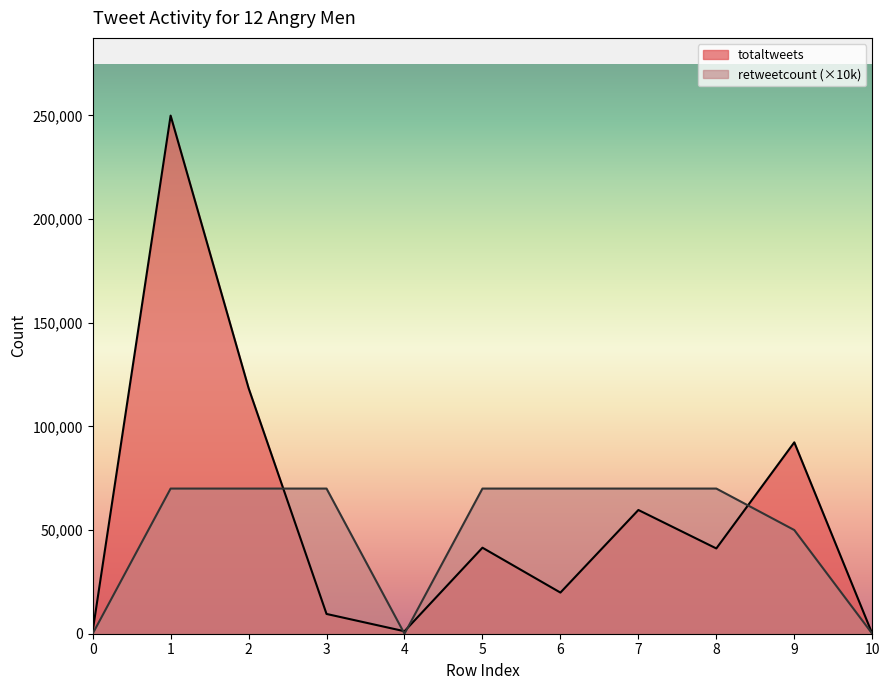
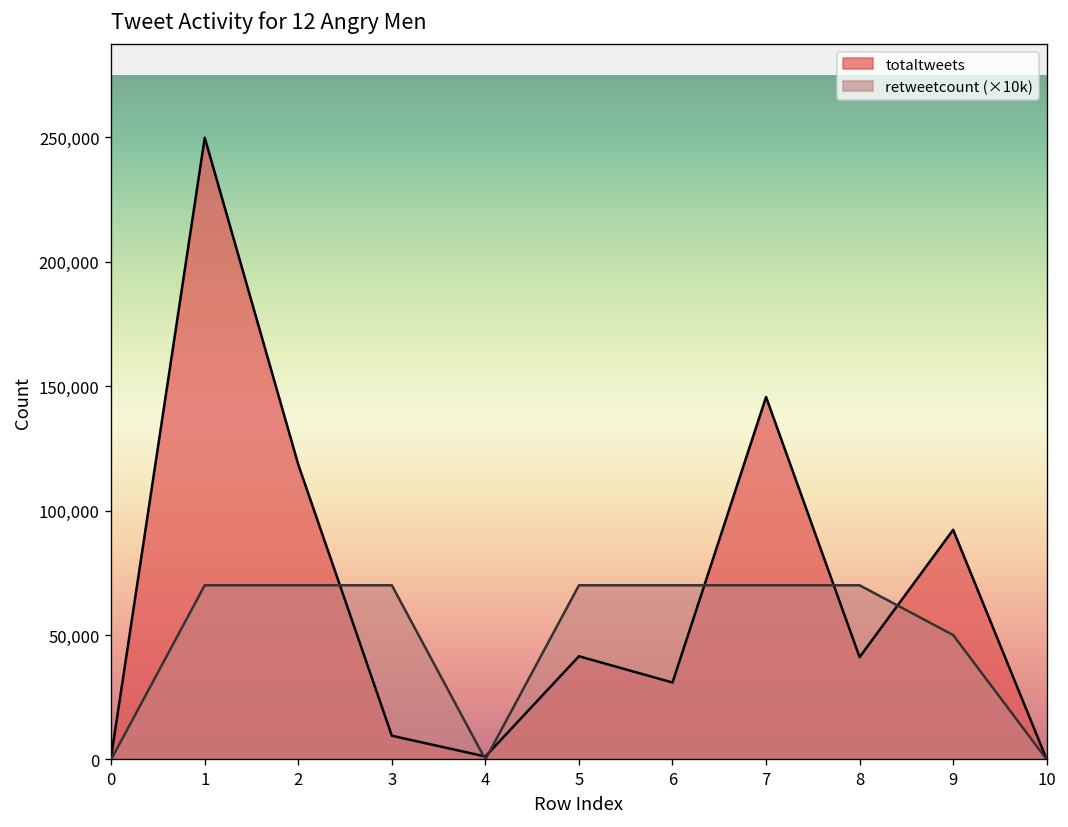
  {
    "totaltweets": {
      "1": "250,000",
      "2": "118,000",
      "3": "10,000",
      "5": "41,000",
-     "6": "20,000",
-     "7": "60,000",
+     "6": "31,000",
+     "7": "146,000",
      "8": "41,000",
      "9": "92,000"
    },
    "retweetcount (×10k)": {
      "1": "70,000",
      "2": "70,000",
      "3": "70,000",
      "5": "70,000",
      "6": "70,000",
      "7": "70,000",
      "8": "70,000",
      "9": "50,000"
    }
  }
